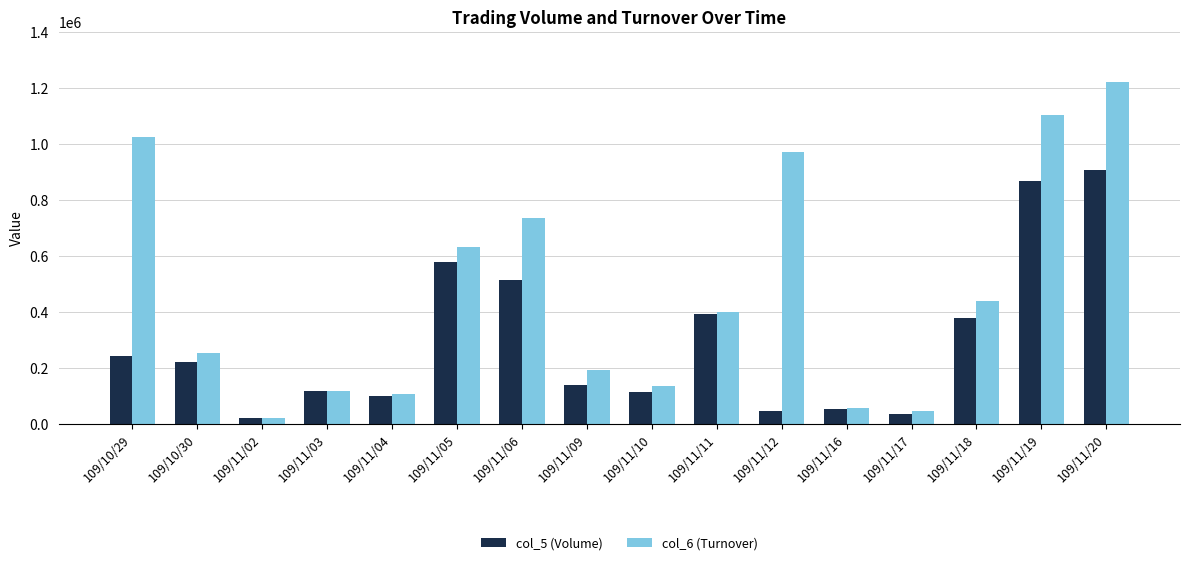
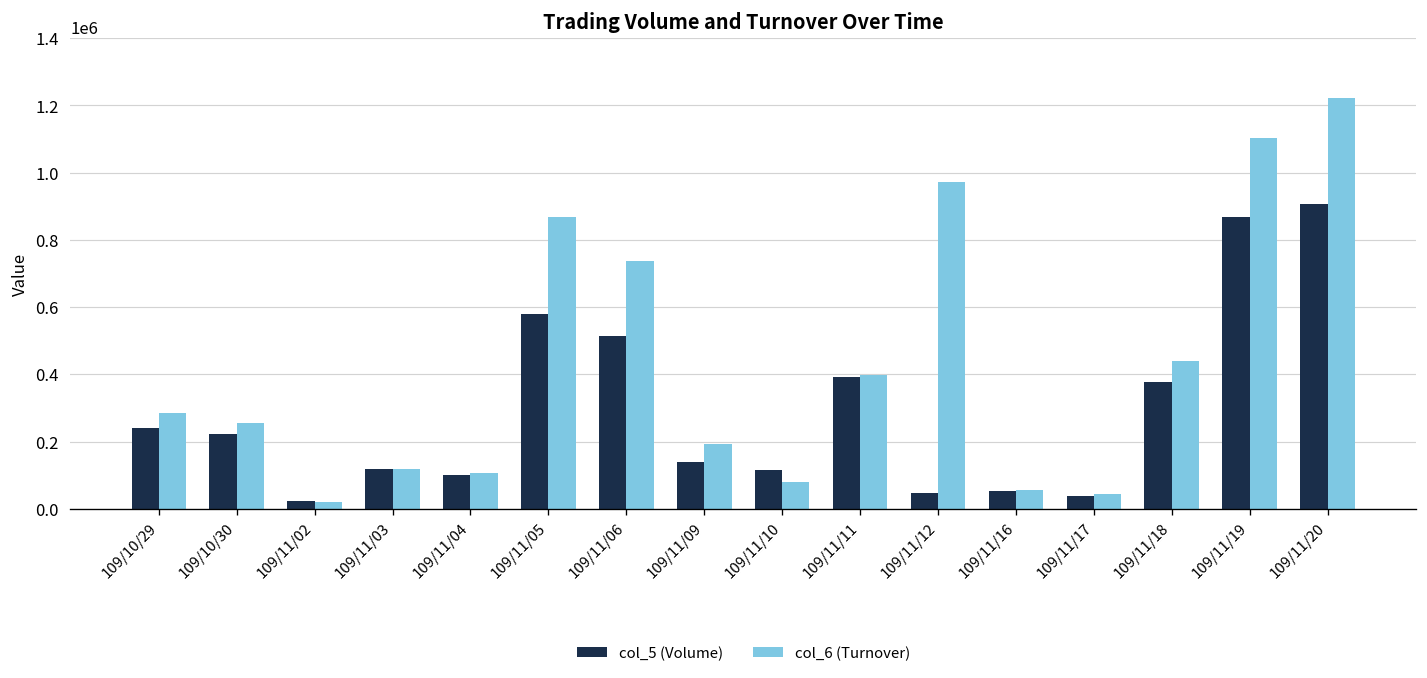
  {
    "col_5 (Volume)": {
      "109/10/29": 240000,
      "109/10/30": 220000,
      "109/11/02": 20000,
      "109/11/03": 120000,
      "109/11/04": 100000,
      "109/11/05": 580000,
      "109/11/06": 510000,
      "109/11/09": 140000,
      "109/11/10": 120000,
      "109/11/11": 390000,
      "109/11/12": 50000,
      "109/11/16": 50000,
      "109/11/17": 40000,
      "109/11/18": 380000,
      "109/11/19": 870000,
      "109/11/20": 910000
    },
    "col_6 (Turnover)": {
-     "109/10/29": 1020000,
+     "109/10/29": 280000,
      "109/10/30": 250000,
      "109/11/02": 20000,
      "109/11/03": 120000,
      "109/11/04": 110000,
-     "109/11/05": 630000,
+     "109/11/05": 870000,
      "109/11/06": 740000,
      "109/11/09": 190000,
-     "109/11/10": 140000,
+     "109/11/10": 80000,
      "109/11/11": 400000,
      "109/11/12": 970000,
      "109/11/16": 60000,
      "109/11/17": 50000,
      "109/11/18": 440000,
      "109/11/19": 1100000,
      "109/11/20": 1220000
    }
  }
